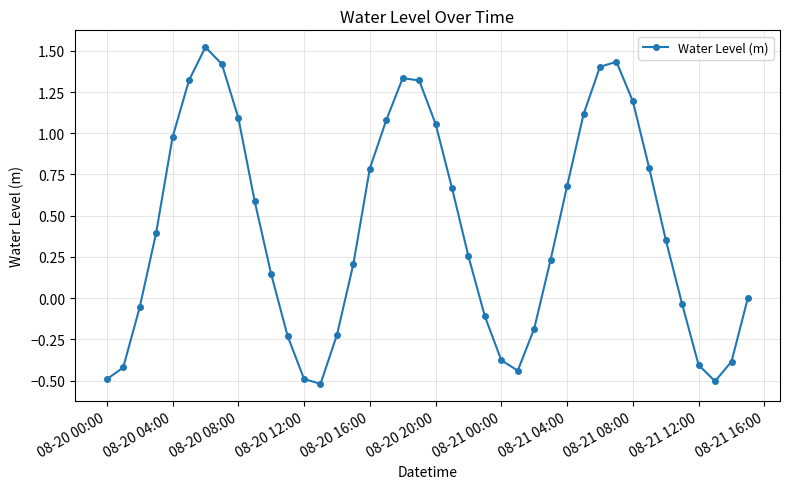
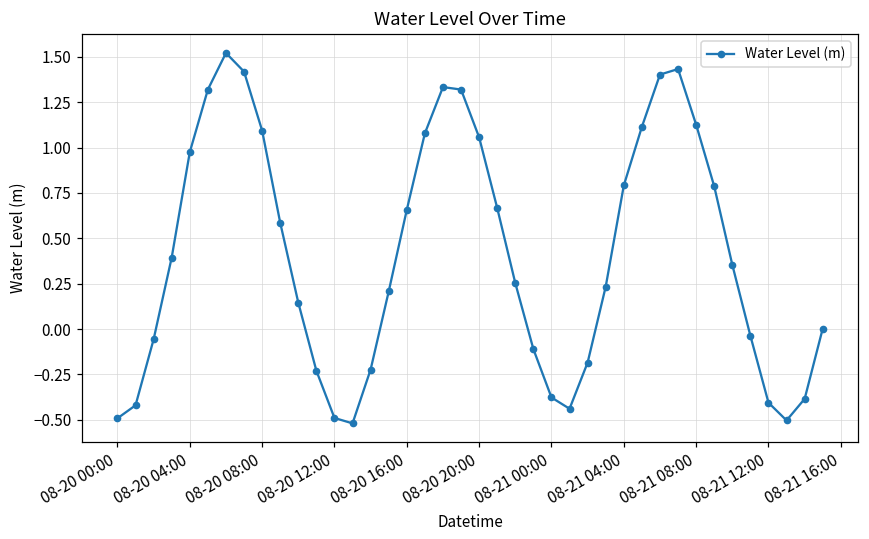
  {
    "08-20 00:00": -0.49,
    "08-20 04:00": 0.98,
    "08-20 08:00": 1.09,
    "08-20 12:00": -0.49,
-   "08-20 16:00": 0.79,
+   "08-20 16:00": 0.66,
    "08-20 20:00": 1.06,
    "08-21 00:00": -0.38,
-   "08-21 04:00": 0.68,
-   "08-21 08:00": 1.19,
+   "08-21 04:00": 0.79,
+   "08-21 08:00": 1.13,
    "08-21 12:00": -0.41
  }
